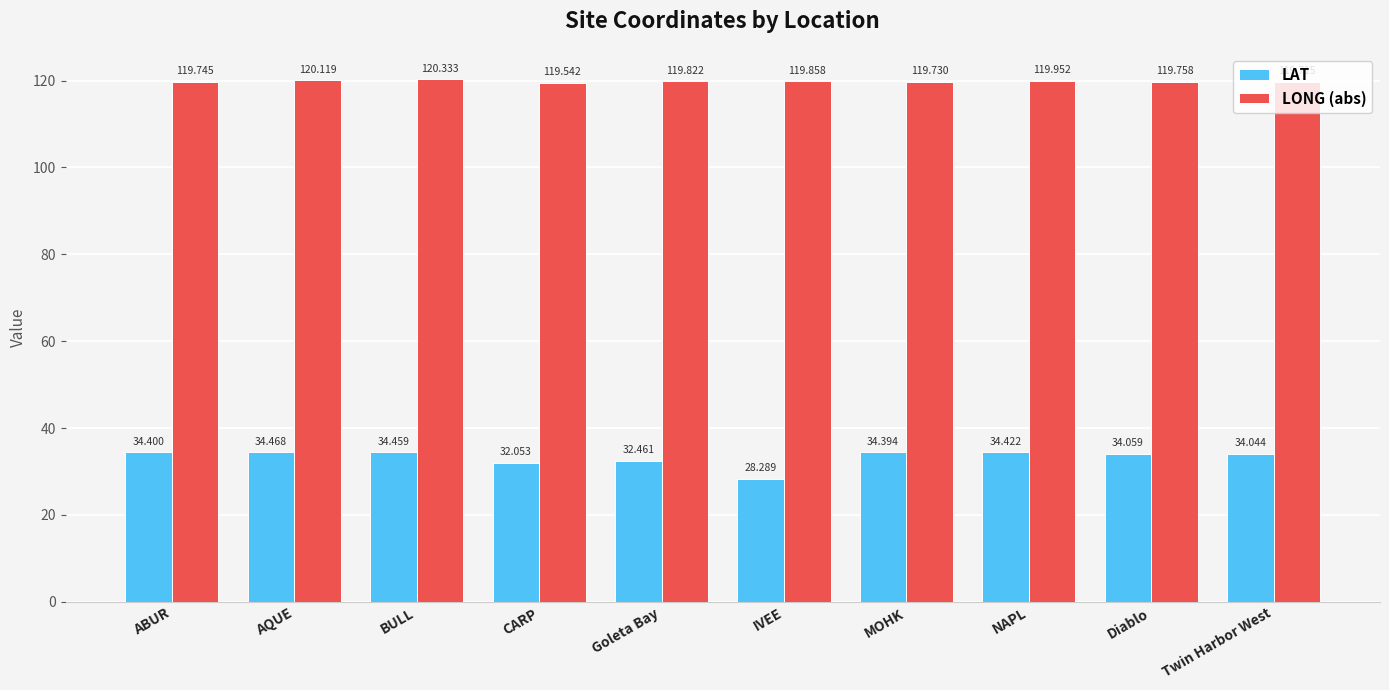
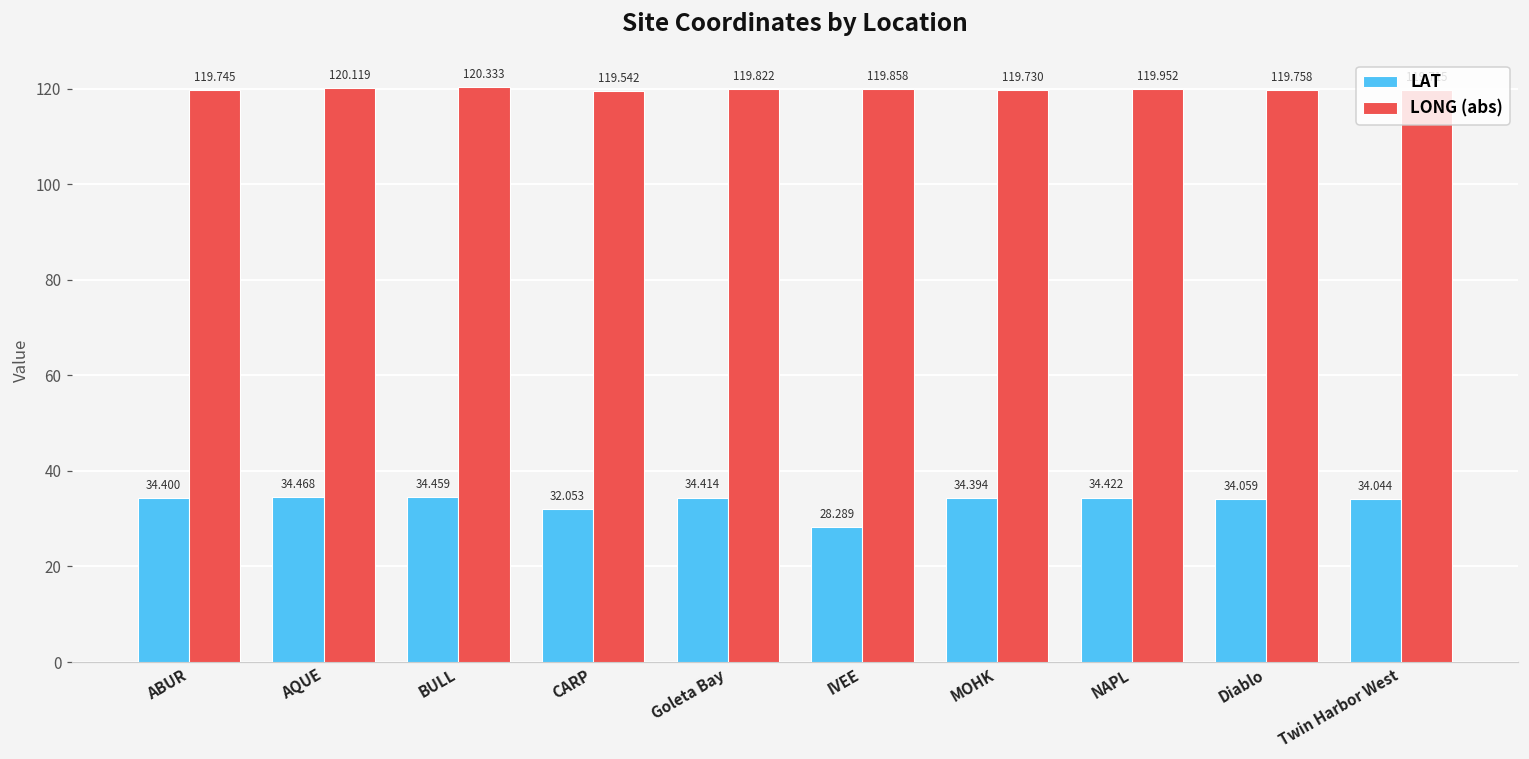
  {
    "LAT": {
      "ABUR": 34.400,
      "AQUE": 34.468,
      "BULL": 34.459,
      "CARP": 32.053,
-     "Goleta Bay": 32.461,
+     "Goleta Bay": 34.414,
      "IVEE": 28.289,
      "MOHK": 34.394,
      "NAPL": 34.422,
      "Diablo": 34.059,
      "Twin Harbor West": 34.044
    },
    "LONG (abs)": {
      "ABUR": 119.745,
      "AQUE": 120.119,
      "BULL": 120.333,
      "CARP": 119.542,
      "Goleta Bay": 119.822,
      "IVEE": 119.858,
      "MOHK": 119.730,
      "NAPL": 119.952,
      "Diablo": 119.758
    }
  }
